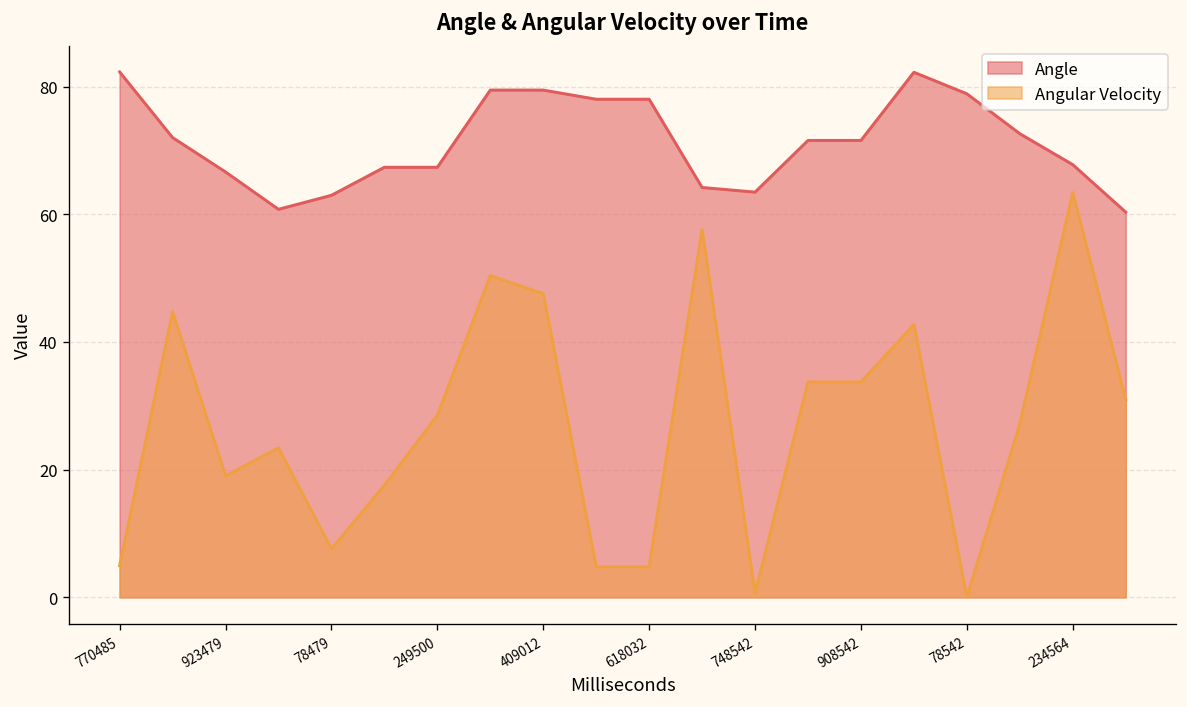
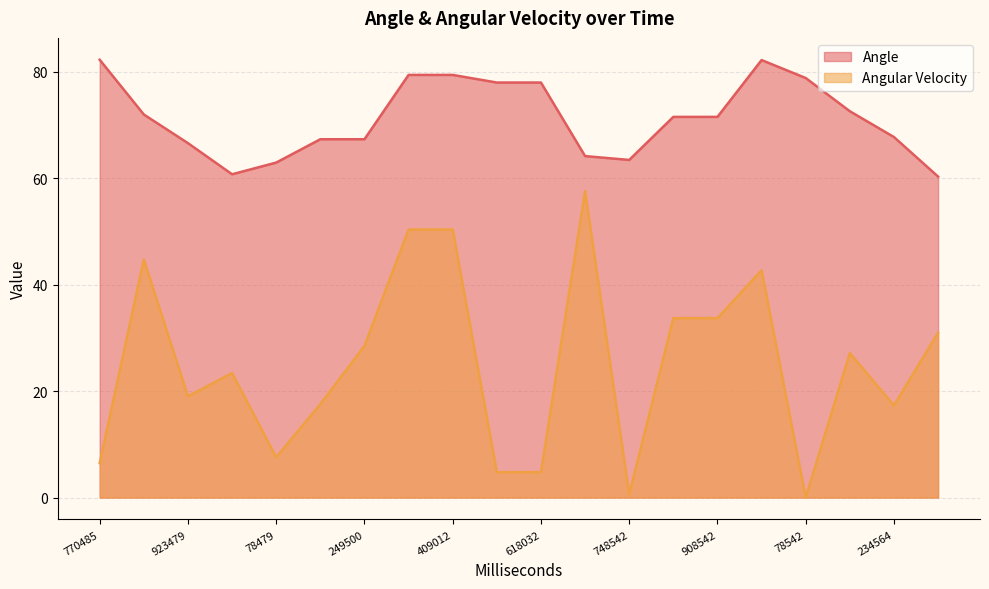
  {
    "Angle": {
      "770485": 82,
      "923479": 67,
      "78479": 63,
      "249500": 67,
      "409012": 79,
      "618032": 78,
      "748542": 63,
      "908542": 72,
      "78542": 79,
      "234564": 68
    },
    "Angular Velocity": {
-     "770485": 5,
+     "770485": 6,
      "923479": 19,
      "78479": 8,
      "249500": 29,
-     "409012": 48,
+     "409012": 50,
      "618032": 5,
      "748542": 1,
      "908542": 34,
      "78542": 0,
-     "234564": 63
+     "234564": 17
    }
  }
